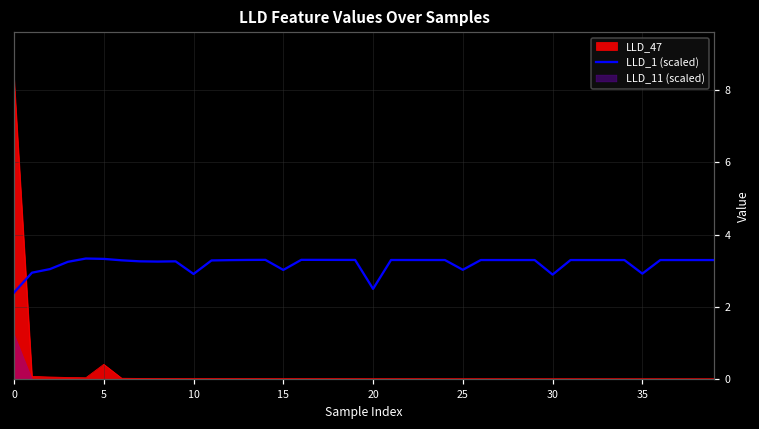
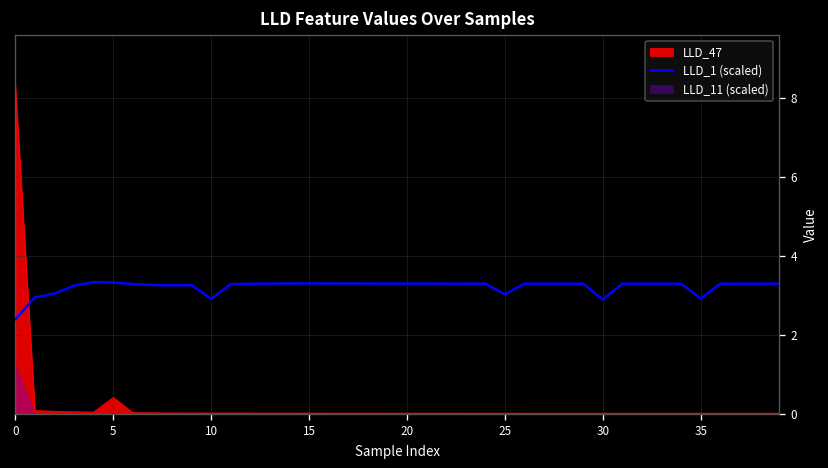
  {
    "LLD_47": {
      "0": 8.3,
      "5": 0.4
    },
    "LLD_1 (scaled)": {
      "0": 2.4,
      "5": 3.3,
      "10": 2.9,
-     "15": 3.0,
-     "20": 2.5,
+     "15": 3.3,
+     "20": 3.3,
      "25": 3.0,
      "30": 2.9,
      "35": 2.9
    }
  }
